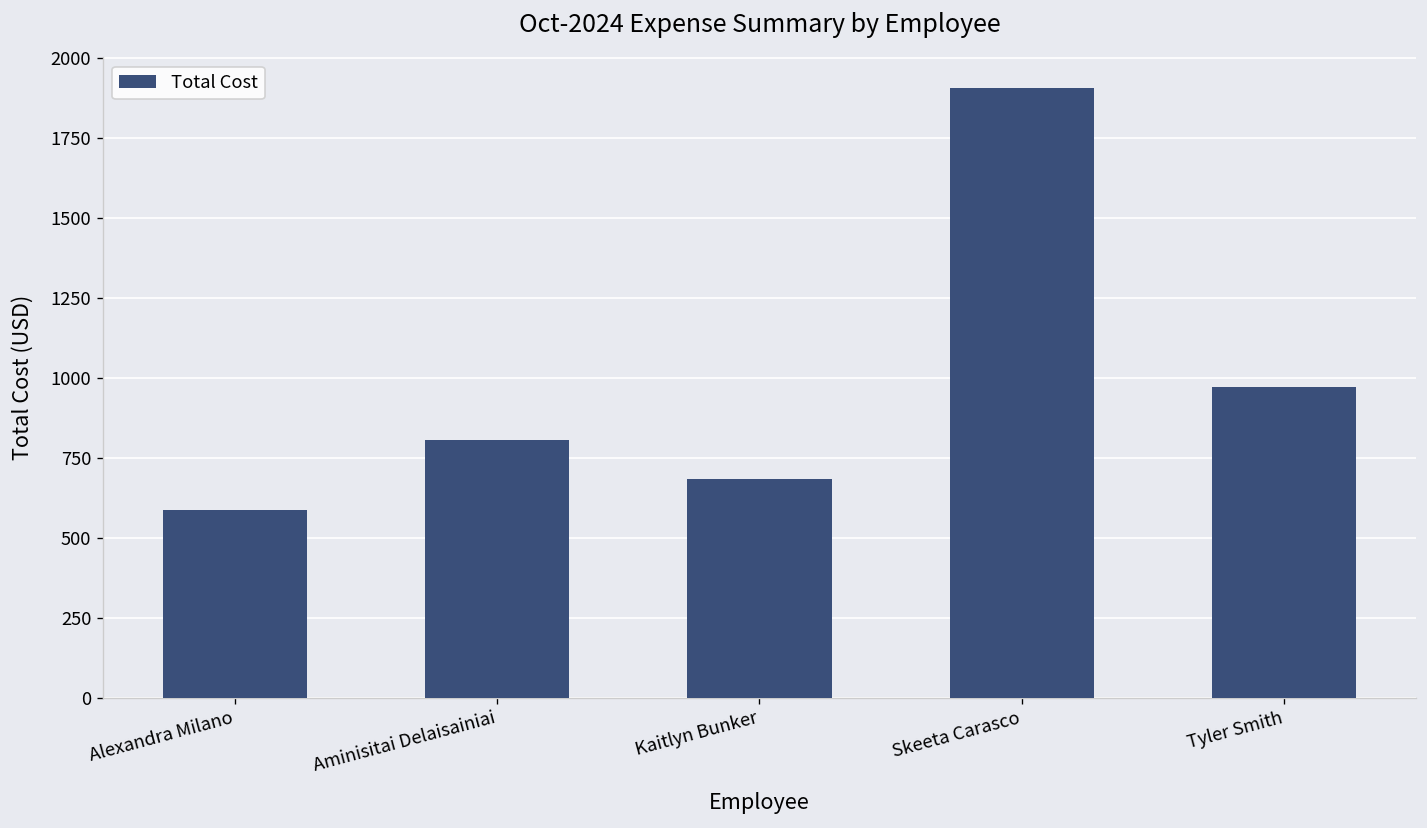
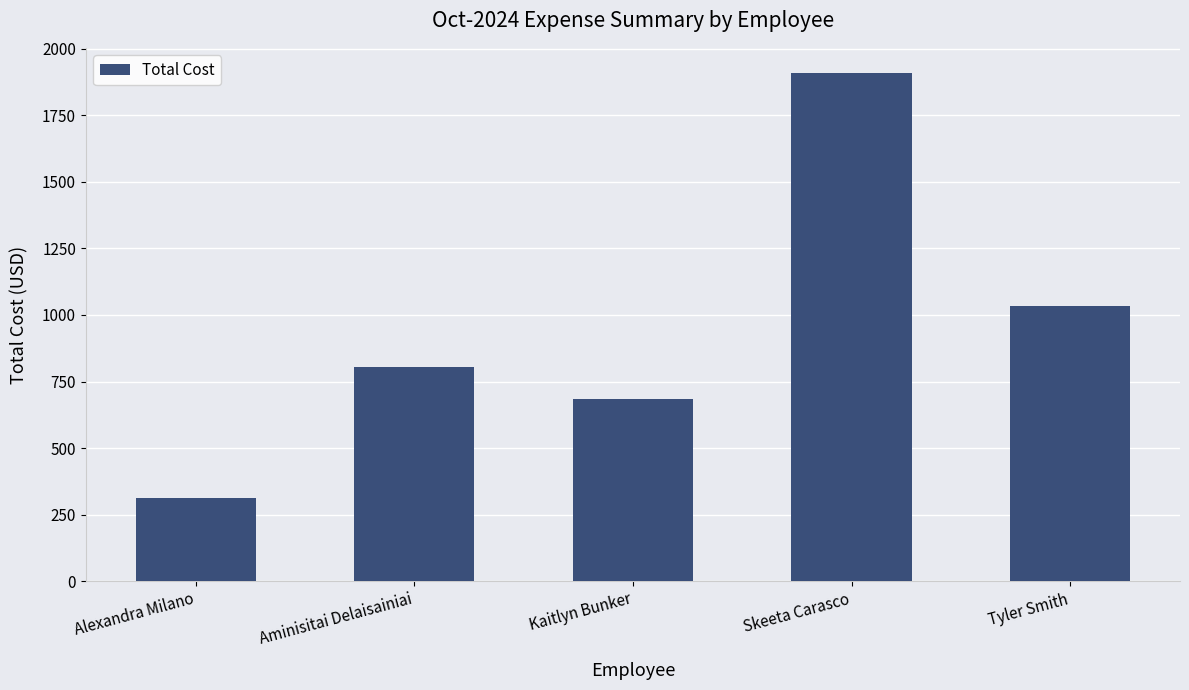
  {
-   "Alexandra Milano": 590,
+   "Alexandra Milano": 310,
    "Aminisitai Delaisainiai": 810,
    "Kaitlyn Bunker": 690,
    "Skeeta Carasco": 1910,
-   "Tyler Smith": 970
+   "Tyler Smith": 1030
  }
